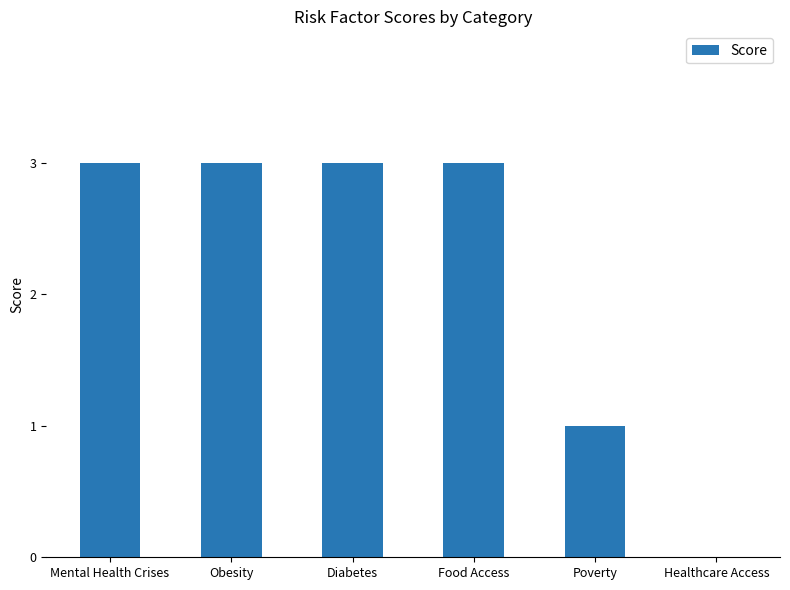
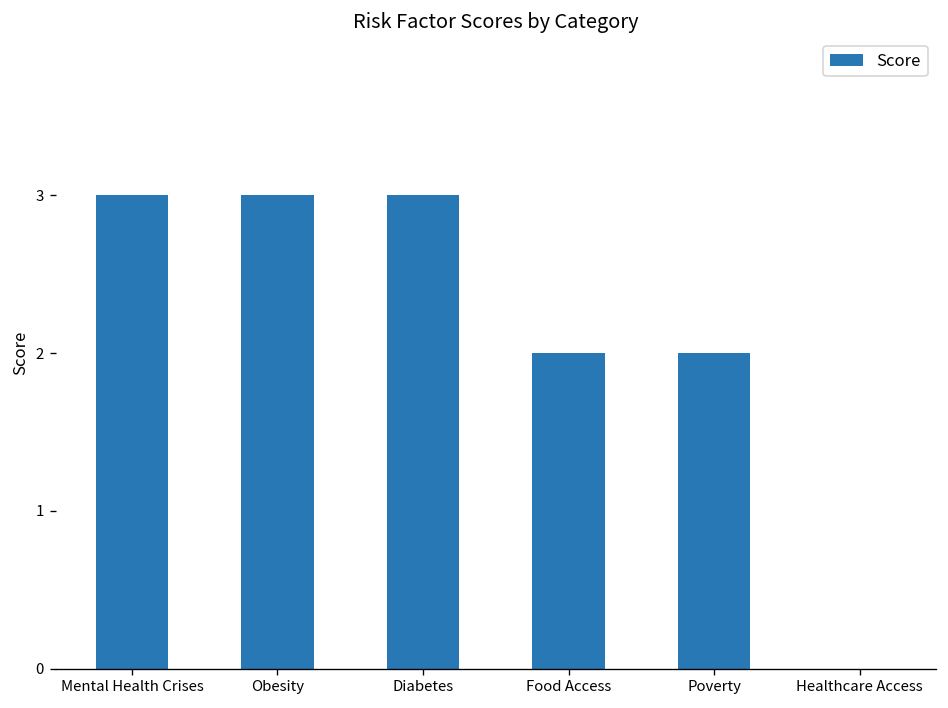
  {
    "Mental Health Crises": 3,
    "Obesity": 3,
    "Diabetes": 3,
-   "Food Access": 3,
-   "Poverty": 1,
+   "Food Access": 2,
+   "Poverty": 2,
    "Healthcare Access": 0
  }
